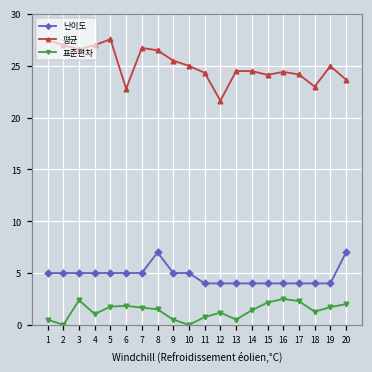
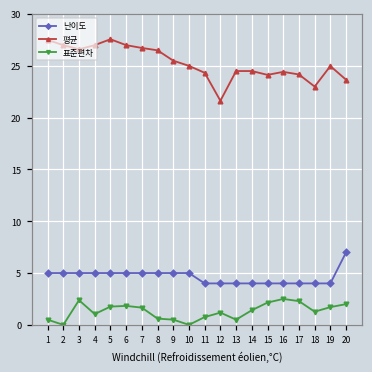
  {
    "난이도": {
      "1": 5,
      "2": 5,
      "3": 5,
      "4": 5,
      "5": 5,
      "6": 5,
      "7": 5,
-     "8": 7,
+     "8": 5,
      "9": 5,
      "10": 5,
      "11": 4,
      "12": 4,
      "13": 4,
      "14": 4,
      "15": 4,
      "16": 4,
      "17": 4,
      "18": 4,
      "19": 4,
      "20": 7
    },
    "평균": {
      "5": 28,
-     "6": 23,
+     "6": 27,
      "7": 27,
      "8": 27,
      "9": 26,
      "10": 25,
      "11": 24,
      "12": 22,
      "13": 25,
      "14": 25,
      "15": 24,
      "16": 24,
      "17": 24,
      "18": 23,
      "19": 25,
      "20": 24
    },
    "표준편차": {
      "1": 1,
      "2": 0,
      "3": 2,
      "4": 1,
      "5": 2,
      "6": 2,
      "7": 2,
-     "8": 2,
+     "8": 1,
      "9": 1,
      "10": 0,
      "11": 1,
      "12": 1,
      "13": 1,
      "14": 1,
      "15": 2,
      "16": 3,
      "17": 2,
      "18": 1,
      "19": 2,
      "20": 2
    }
  }
